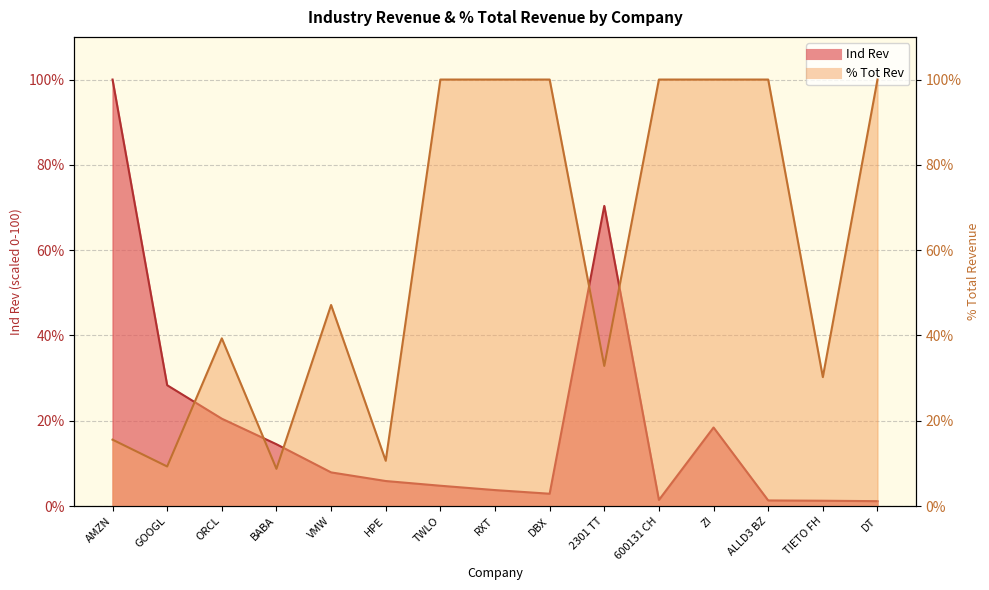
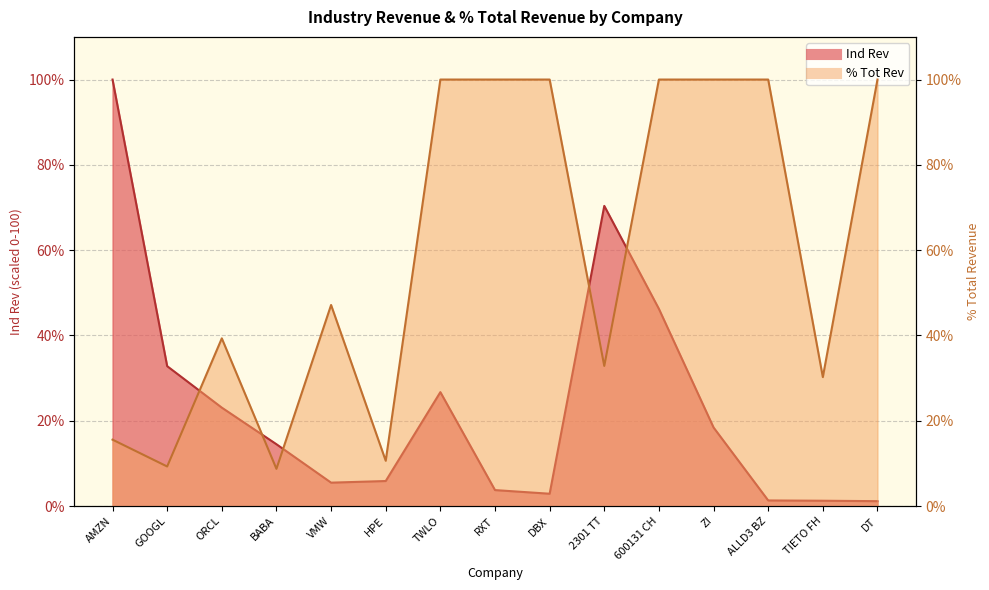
  {
    "Ind Rev": {
      "AMZN": "100%",
-     "GOOGL": "28%",
-     "ORCL": "20%",
+     "GOOGL": "33%",
+     "ORCL": "23%",
      "BABA": "15%",
-     "VMW": "8%",
+     "VMW": "5%",
      "HPE": "6%",
-     "TWLO": "5%",
+     "TWLO": "27%",
      "RXT": "4%",
      "DBX": "3%",
      "2301 TT": "70%",
-     "600131 CH": "1%",
+     "600131 CH": "46%",
      "ZI": "18%",
      "ALLD3 BZ": "1%",
      "TIETO FH": "1%",
      "DT": "1%"
    },
    "% Tot Rev": {
      "AMZN": "16%",
      "GOOGL": "9%",
      "ORCL": "39%",
      "BABA": "9%",
      "VMW": "47%",
      "HPE": "11%",
      "TWLO": "100%",
      "RXT": "100%",
      "DBX": "100%",
      "2301 TT": "33%",
      "600131 CH": "100%",
      "ZI": "100%",
      "ALLD3 BZ": "100%",
      "TIETO FH": "30%"
    }
  }
